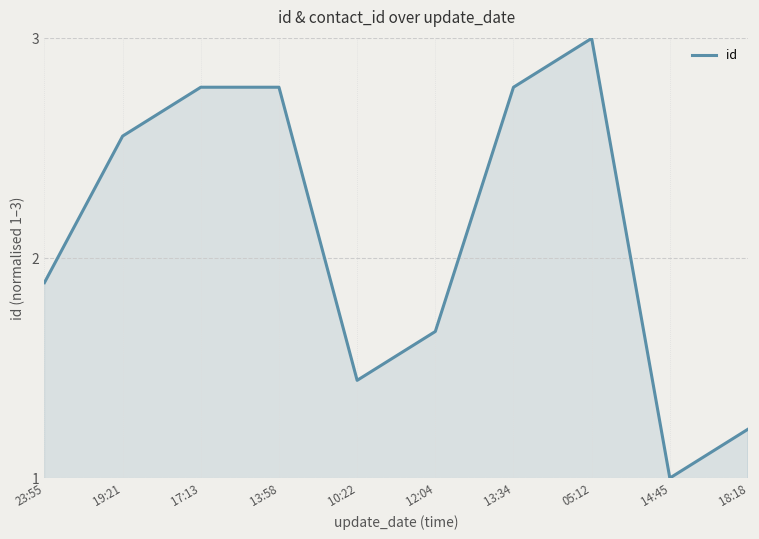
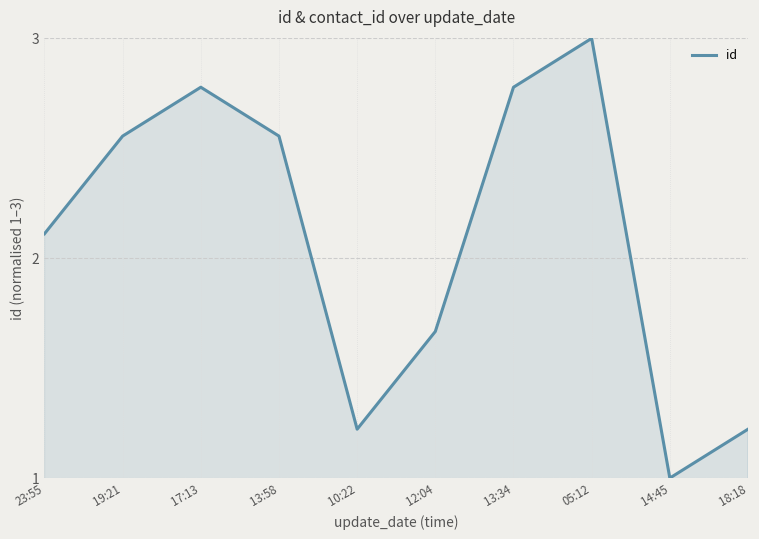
  {
-   "23:55": 1.89,
+   "23:55": 2.11,
    "19:21": 2.56,
    "17:13": 2.78,
-   "13:58": 2.78,
-   "10:22": 1.44,
+   "13:58": 2.56,
+   "10:22": 1.22,
    "12:04": 1.67,
    "13:34": 2.78,
    "05:12": 3.00,
    "14:45": 1.00,
    "18:18": 1.22
  }
